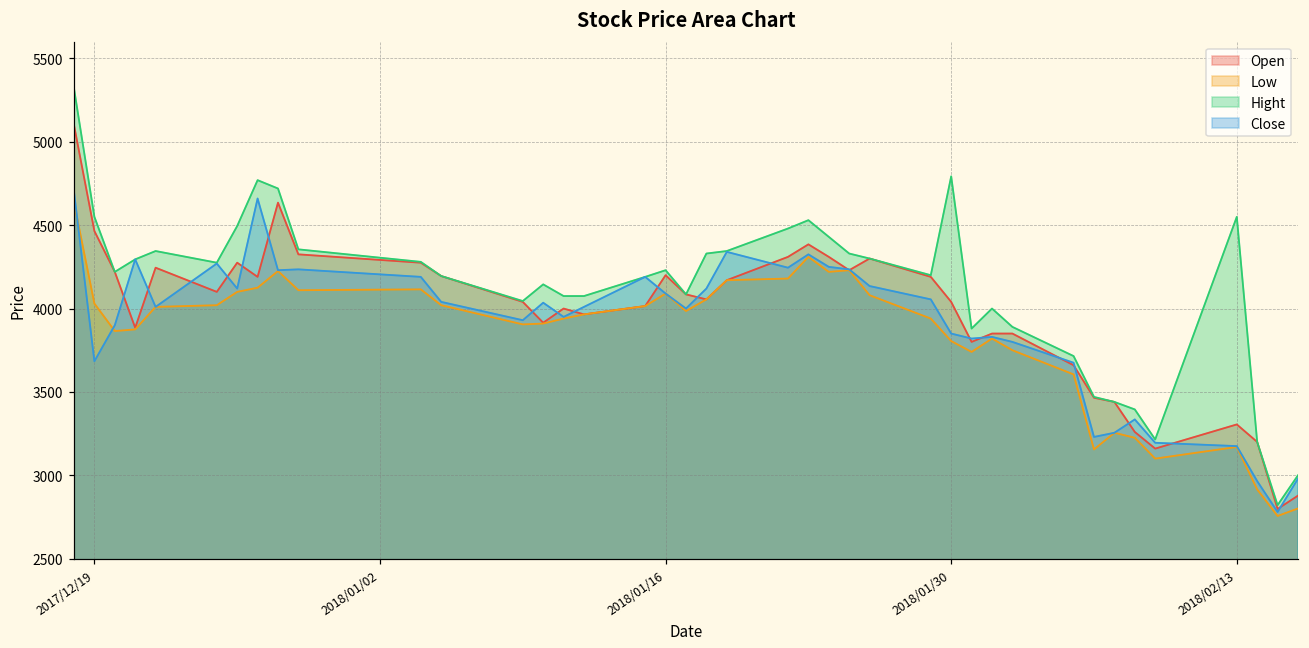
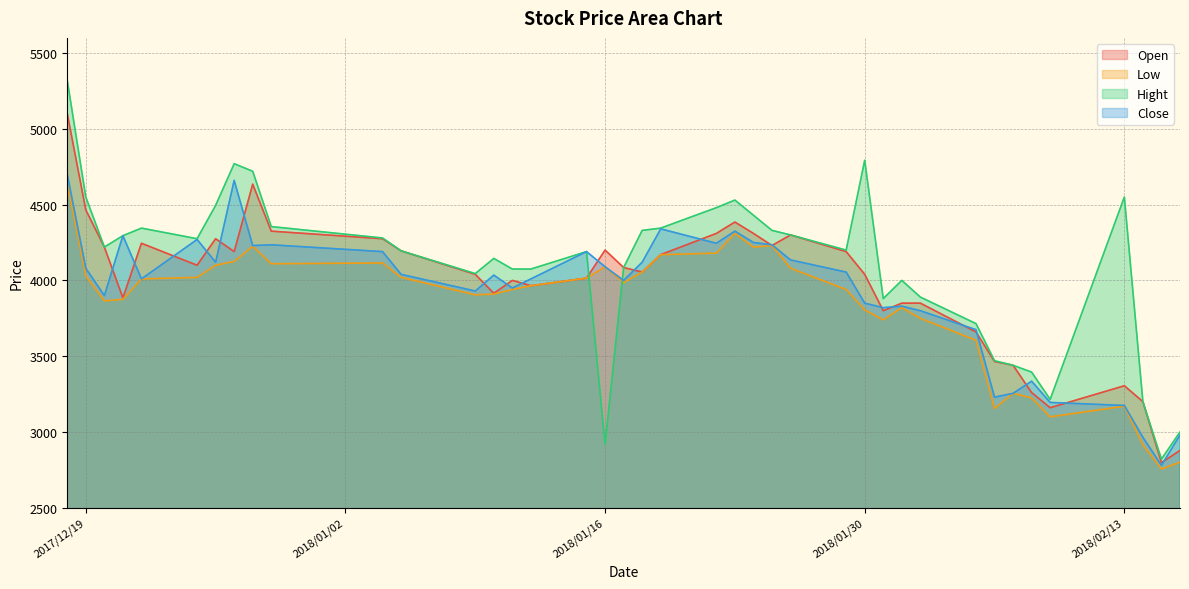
  {
    "Hight": {
      "2017/12/19": 4550,
-     "2018/01/16": 4230,
+     "2018/01/16": 2920,
      "2018/01/30": 4790,
      "2018/02/13": 4550
    },
    "Close": {
-     "2017/12/19": 3680,
+     "2017/12/19": 4080,
      "2018/01/30": 3850
    }
  }
